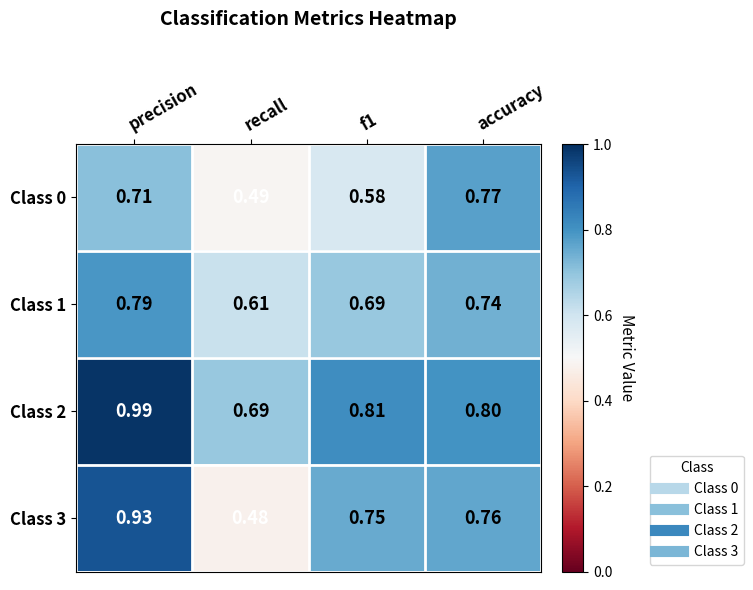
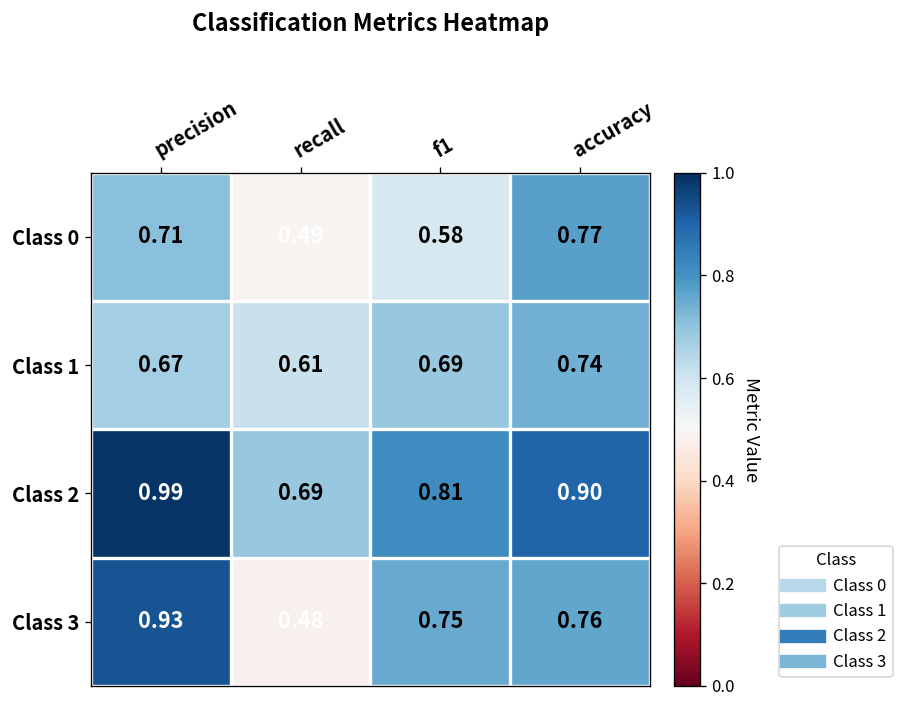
  {
    "Class 0": {
      "precision": 0.71,
      "f1": 0.58,
      "accuracy": 0.77
    },
    "Class 1": {
-     "precision": 0.79,
+     "precision": 0.67,
      "recall": 0.61,
      "f1": 0.69,
      "accuracy": 0.74
    },
    "Class 2": {
      "precision": 0.99,
      "recall": 0.69,
      "f1": 0.81,
-     "accuracy": 0.80
+     "accuracy": 0.90
    },
    "Class 3": {
      "precision": 0.93,
      "f1": 0.75,
      "accuracy": 0.76
    }
  }
